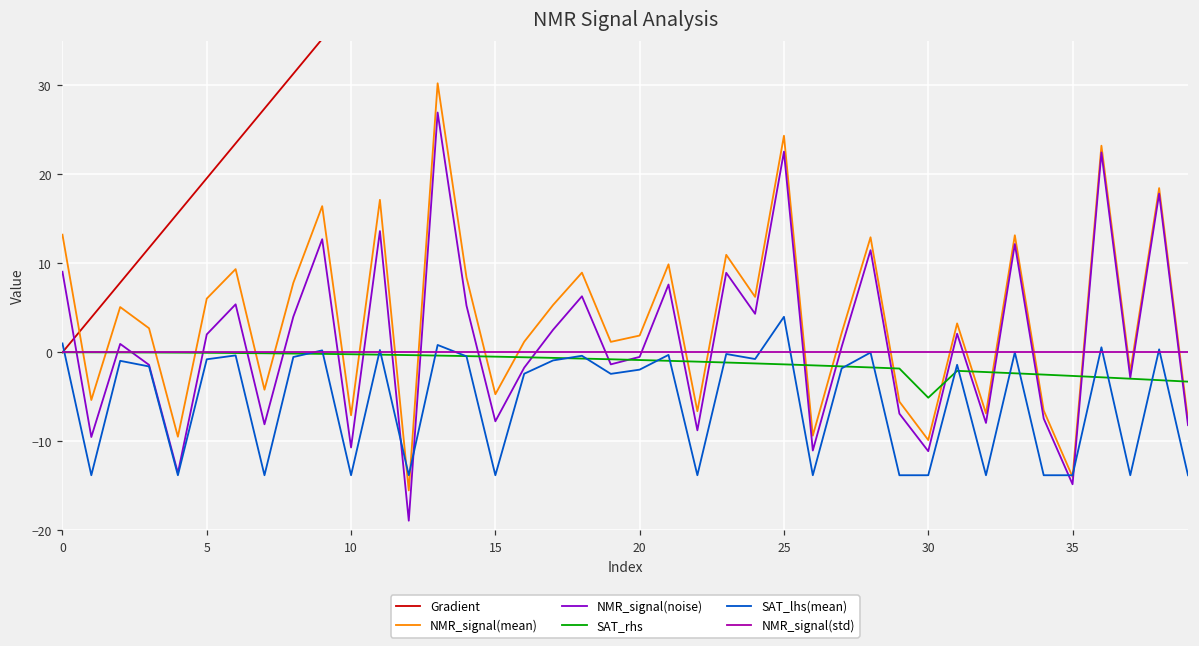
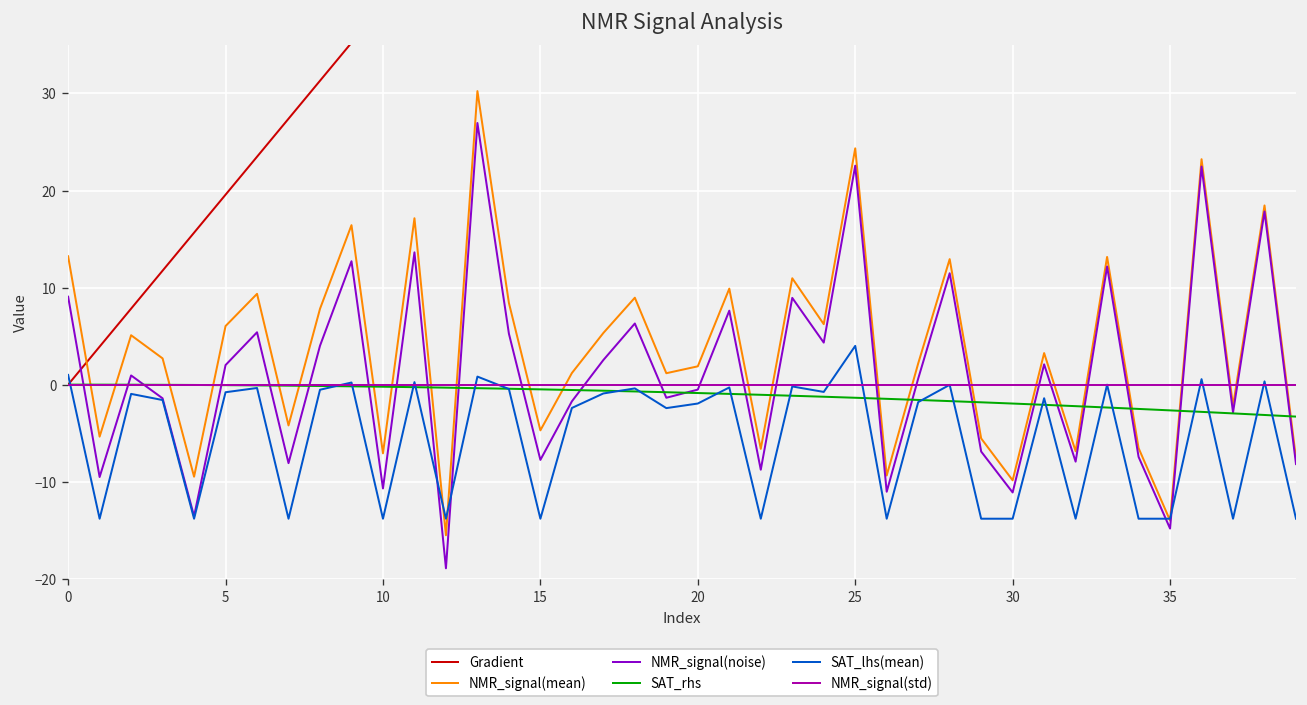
  {
    "Gradient": {
      "5": 20
    },
    "NMR_signal(mean)": {
      "0": 13,
      "5": 6,
      "10": -7,
      "15": -5,
      "20": 2,
      "25": 24,
      "30": -10
    },
    "SAT_rhs": {
      "15": 0,
      "20": -1,
      "25": -1,
-     "30": -5,
+     "30": -2,
      "35": -3
    },
    "SAT_lhs(mean)": {
      "0": 1,
      "5": -1,
      "10": -14,
      "15": -14,
      "20": -2,
      "25": 4,
      "30": -14
    }
  }
